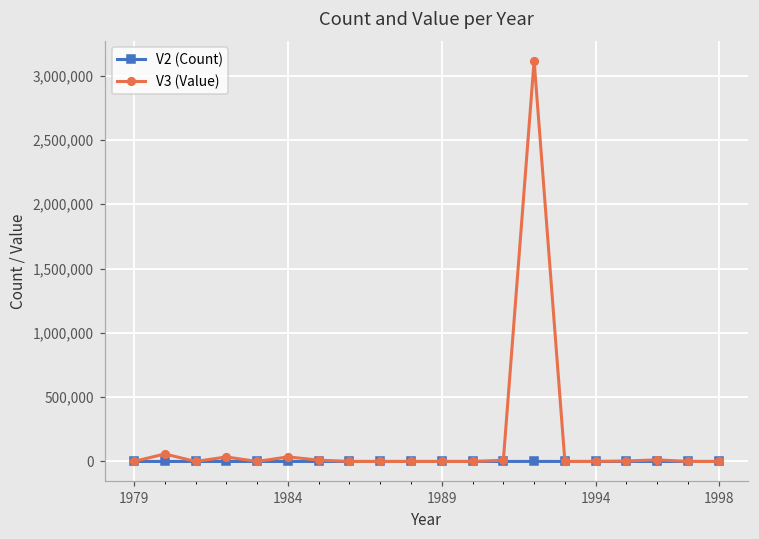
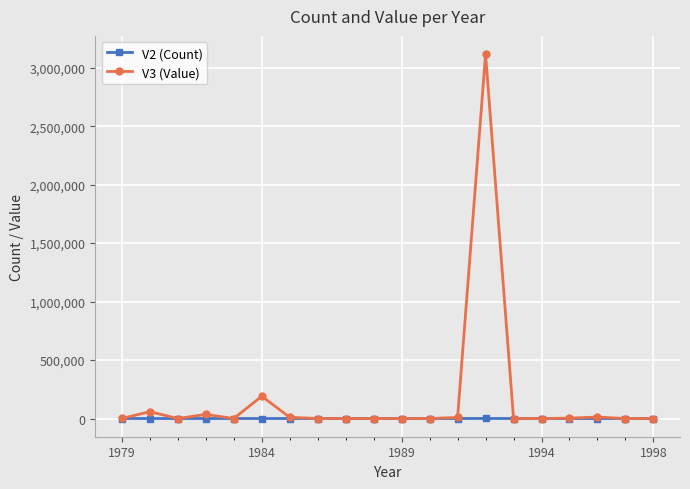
  {
    "V2 (Count)": {
      "1984": "0"
    },
    "V3 (Value)": {
-     "1984": "40,000"
+     "1984": "190,000"
    }
  }
